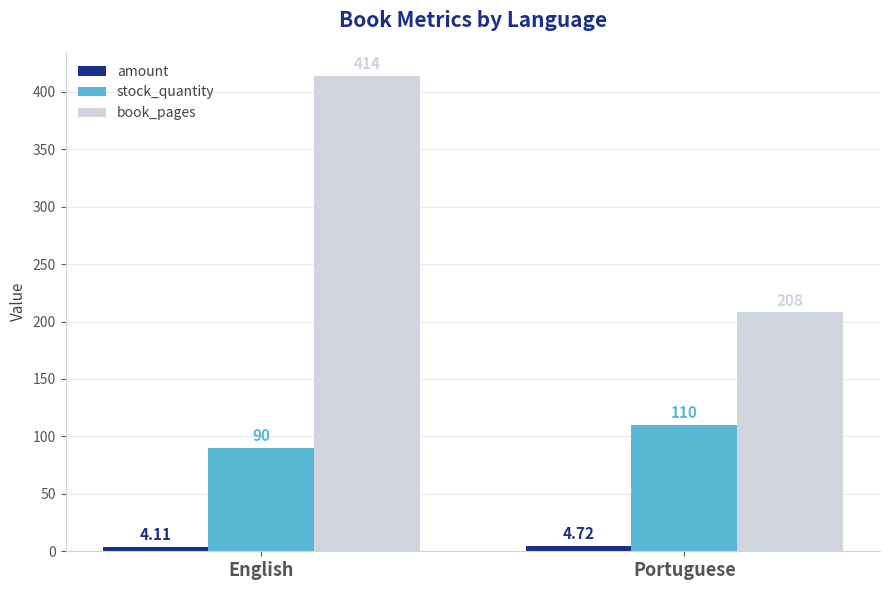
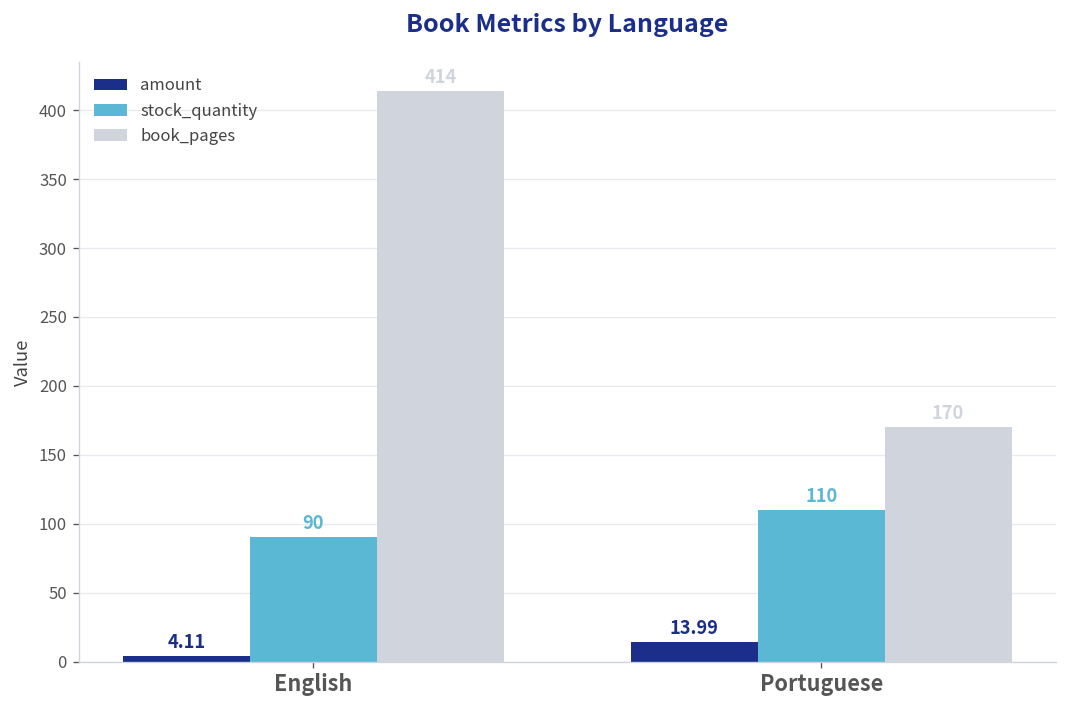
  {
    "amount": {
      "English": 4.11,
-     "Portuguese": 4.72
+     "Portuguese": 13.99
    },
    "stock_quantity": {
      "English": 90,
      "Portuguese": 110
    },
    "book_pages": {
      "English": 414,
-     "Portuguese": 208
+     "Portuguese": 170
    }
  }
